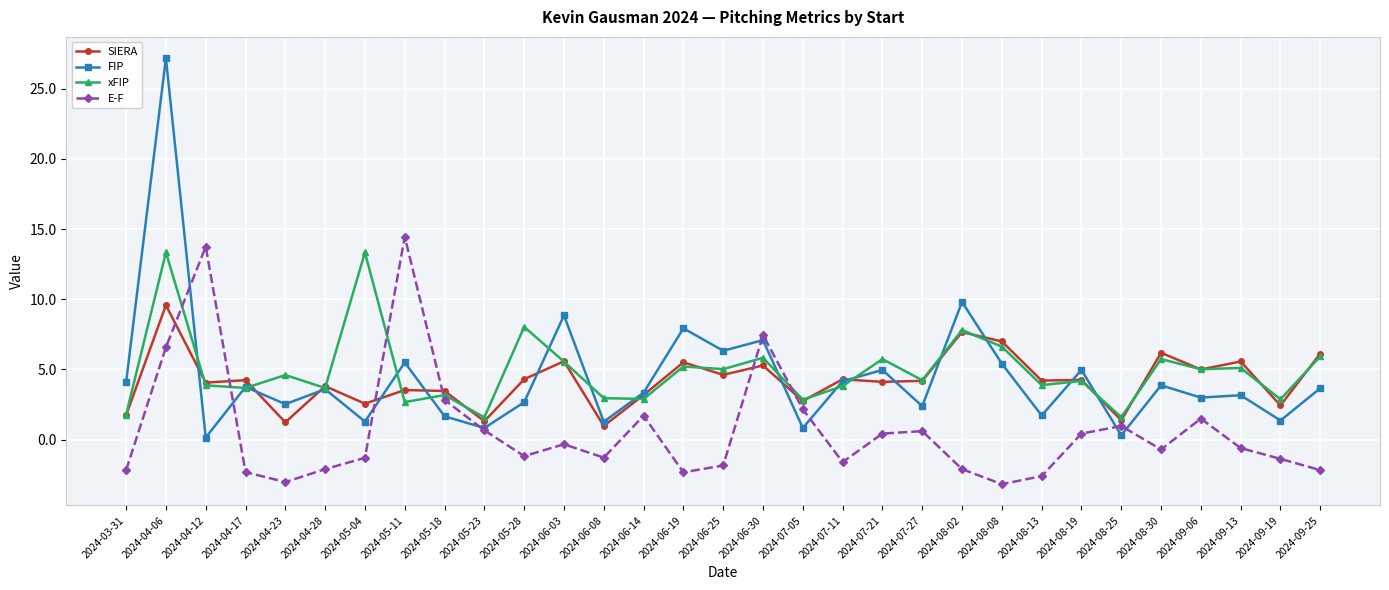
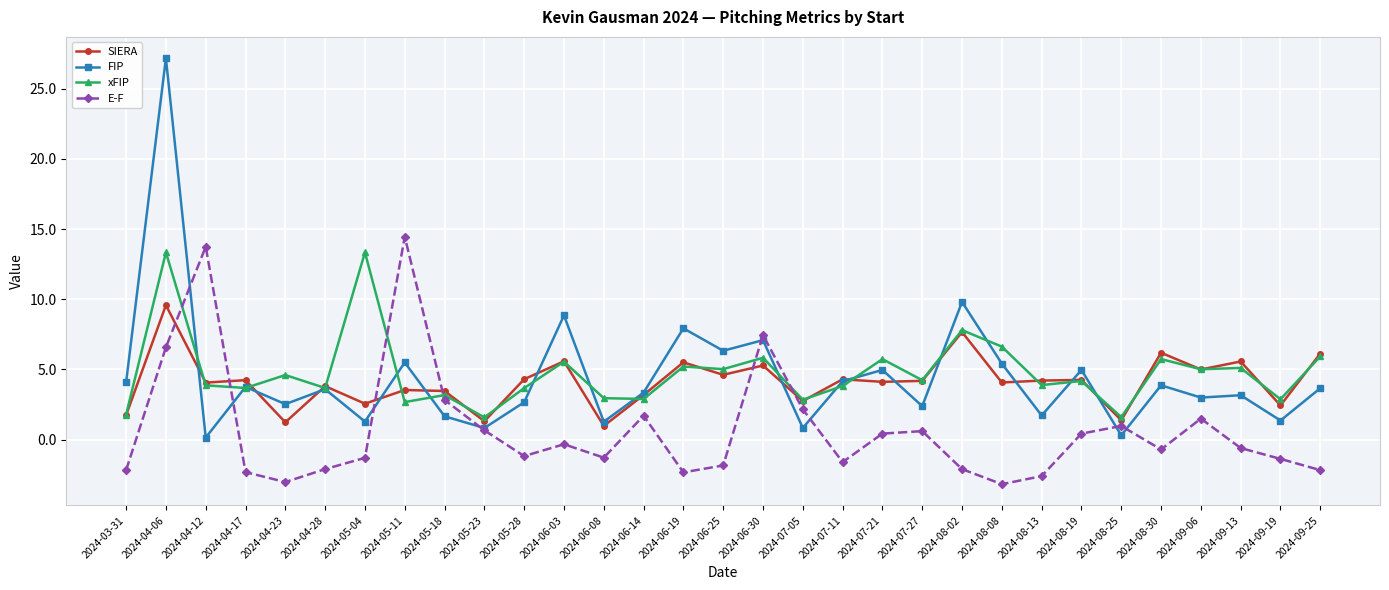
  {
    "SIERA": {
      "2024-04-06": 9.6,
      "2024-04-12": 4.1,
      "2024-04-17": 4.2,
      "2024-04-23": 1.2,
      "2024-05-04": 2.6,
      "2024-05-11": 3.5,
      "2024-05-18": 3.5,
      "2024-05-23": 1.3,
      "2024-05-28": 4.3,
      "2024-06-08": 1.0,
      "2024-06-19": 5.5,
      "2024-06-25": 4.6,
      "2024-06-30": 5.3,
      "2024-07-21": 4.1,
-     "2024-08-08": 7.0,
+     "2024-08-08": 4.1,
      "2024-08-13": 4.2,
      "2024-08-25": 1.4,
      "2024-08-30": 6.2,
      "2024-09-13": 5.6,
      "2024-09-19": 2.4,
      "2024-09-25": 6.1
    },
    "FIP": {
      "2024-03-31": 4.1,
      "2024-04-06": 27.2,
      "2024-04-12": 0.2,
      "2024-04-23": 2.5,
      "2024-05-04": 1.3,
      "2024-05-11": 5.5,
      "2024-05-18": 1.7,
      "2024-05-28": 2.7,
      "2024-06-03": 8.9,
      "2024-06-08": 1.3,
      "2024-06-19": 7.9,
      "2024-06-25": 6.3,
      "2024-06-30": 7.1,
      "2024-07-05": 0.8,
      "2024-07-21": 5.0,
      "2024-07-27": 2.4,
      "2024-08-02": 9.8,
      "2024-08-08": 5.4,
      "2024-08-13": 1.7,
      "2024-08-19": 5.0,
      "2024-08-25": 0.3,
      "2024-08-30": 3.9,
      "2024-09-06": 3.0,
      "2024-09-13": 3.2,
      "2024-09-19": 1.4,
      "2024-09-25": 3.7
    },
    "xFIP": {
      "2024-04-06": 13.3,
      "2024-04-12": 3.9,
      "2024-04-23": 4.6,
      "2024-05-04": 13.3,
      "2024-05-11": 2.7,
      "2024-05-18": 3.2,
      "2024-05-23": 1.6,
-     "2024-05-28": 8.0,
+     "2024-05-28": 3.7,
      "2024-06-08": 3.0,
      "2024-06-14": 2.9,
      "2024-06-19": 5.2,
      "2024-06-25": 5.0,
      "2024-06-30": 5.8,
      "2024-07-11": 3.8,
      "2024-07-21": 5.7,
      "2024-08-08": 6.6,
      "2024-08-13": 3.9,
      "2024-08-25": 1.6,
      "2024-08-30": 5.7,
      "2024-09-13": 5.1,
      "2024-09-19": 2.9,
      "2024-09-25": 5.9
    },
    "E-F": {
      "2024-03-31": -2.2,
      "2024-04-06": 6.6,
      "2024-04-12": 13.7,
      "2024-04-17": -2.3,
      "2024-04-23": -3.0,
      "2024-04-28": -2.1,
      "2024-05-04": -1.3,
      "2024-05-11": 14.5,
      "2024-05-18": 2.8,
      "2024-05-28": -1.2,
      "2024-06-03": -0.3,
      "2024-06-08": -1.3,
      "2024-06-14": 1.7,
      "2024-06-19": -2.3,
      "2024-06-25": -1.8,
      "2024-06-30": 7.4,
      "2024-07-05": 2.2,
      "2024-07-11": -1.6,
      "2024-07-21": 0.4,
      "2024-07-27": 0.6,
      "2024-08-02": -2.1,
      "2024-08-08": -3.2,
      "2024-08-13": -2.6,
      "2024-08-19": 0.4,
      "2024-08-25": 1.0,
      "2024-08-30": -0.7,
      "2024-09-06": 1.5,
      "2024-09-13": -0.6,
      "2024-09-19": -1.4,
      "2024-09-25": -2.2
    }
  }
